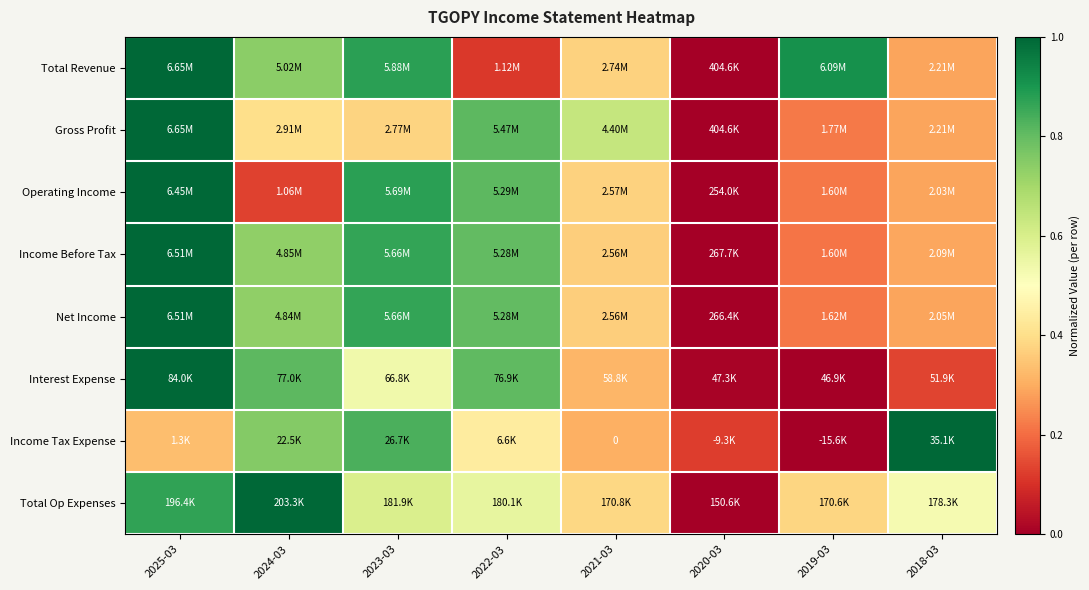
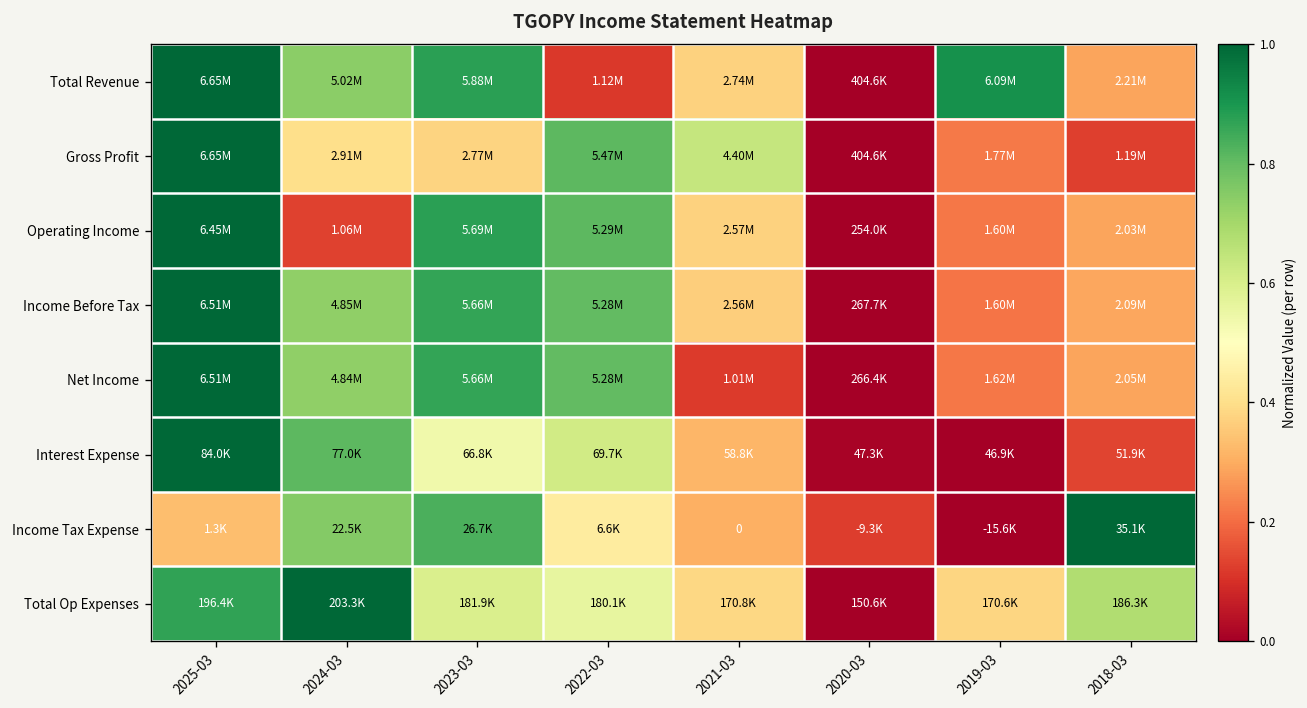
  {
    "Total Revenue": {
      "2025-03": "6.65M",
      "2024-03": "5.02M",
      "2023-03": "5.88M",
      "2022-03": "1.12M",
      "2021-03": "2.74M",
      "2020-03": "404.6K",
      "2019-03": "6.09M",
      "2018-03": "2.21M"
    },
    "Gross Profit": {
      "2025-03": "6.65M",
      "2024-03": "2.91M",
      "2023-03": "2.77M",
      "2022-03": "5.47M",
      "2021-03": "4.40M",
      "2020-03": "404.6K",
      "2019-03": "1.77M",
-     "2018-03": "2.21M"
+     "2018-03": "1.19M"
    },
    "Operating Income": {
      "2025-03": "6.45M",
      "2024-03": "1.06M",
      "2023-03": "5.69M",
      "2022-03": "5.29M",
      "2021-03": "2.57M",
      "2020-03": "254.0K",
      "2019-03": "1.60M",
      "2018-03": "2.03M"
    },
    "Income Before Tax": {
      "2025-03": "6.51M",
      "2024-03": "4.85M",
      "2023-03": "5.66M",
      "2022-03": "5.28M",
      "2021-03": "2.56M",
      "2020-03": "267.7K",
      "2019-03": "1.60M",
      "2018-03": "2.09M"
    },
    "Net Income": {
      "2025-03": "6.51M",
      "2024-03": "4.84M",
      "2023-03": "5.66M",
      "2022-03": "5.28M",
-     "2021-03": "2.56M",
+     "2021-03": "1.01M",
      "2020-03": "266.4K",
      "2019-03": "1.62M",
      "2018-03": "2.05M"
    },
    "Interest Expense": {
      "2025-03": "84.0K",
      "2024-03": "77.0K",
      "2023-03": "66.8K",
-     "2022-03": "76.9K",
+     "2022-03": "69.7K",
      "2021-03": "58.8K",
      "2020-03": "47.3K",
      "2019-03": "46.9K",
      "2018-03": "51.9K"
    },
    "Income Tax Expense": {
      "2025-03": "1.3K",
      "2024-03": "22.5K",
      "2023-03": "26.7K",
      "2022-03": "6.6K",
      "2021-03": "0",
      "2020-03": "-9.3K",
      "2019-03": "-15.6K",
      "2018-03": "35.1K"
    },
    "Total Op Expenses": {
      "2025-03": "196.4K",
      "2024-03": "203.3K",
      "2023-03": "181.9K",
      "2022-03": "180.1K",
      "2021-03": "170.8K",
      "2020-03": "150.6K",
      "2019-03": "170.6K",
-     "2018-03": "178.3K"
+     "2018-03": "186.3K"
    }
  }
